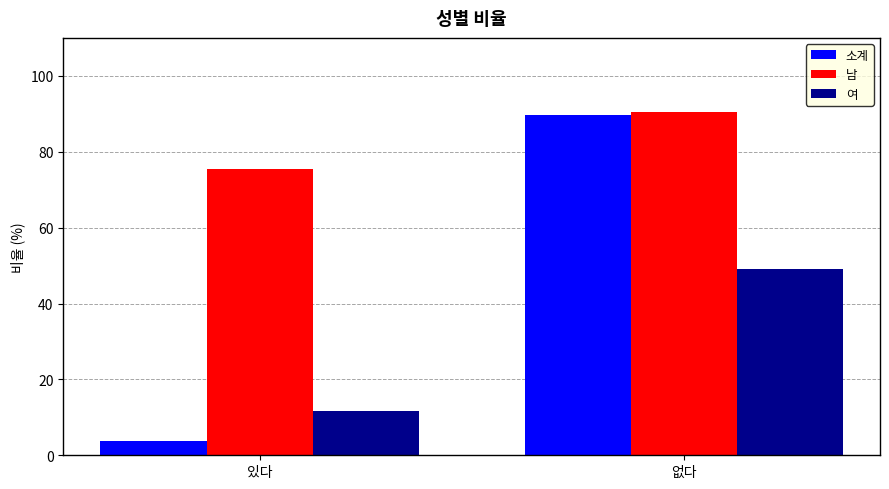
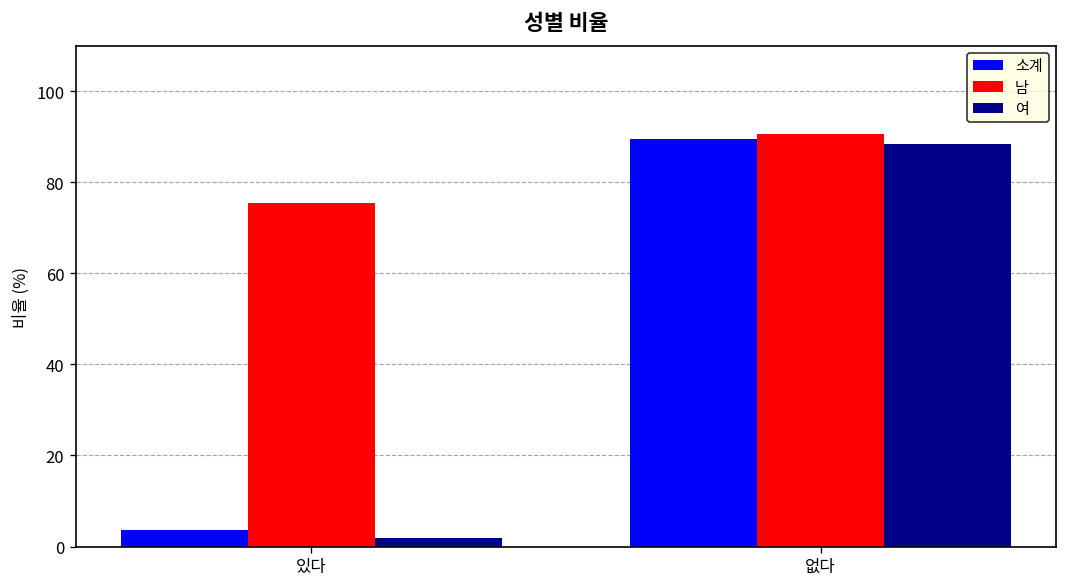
  {
    "소계": {
      "있다": 4,
      "없다": 90
    },
    "남": {
      "있다": 76,
      "없다": 91
    },
    "여": {
-     "있다": 12,
-     "없다": 49
+     "있다": 2,
+     "없다": 88
    }
  }
